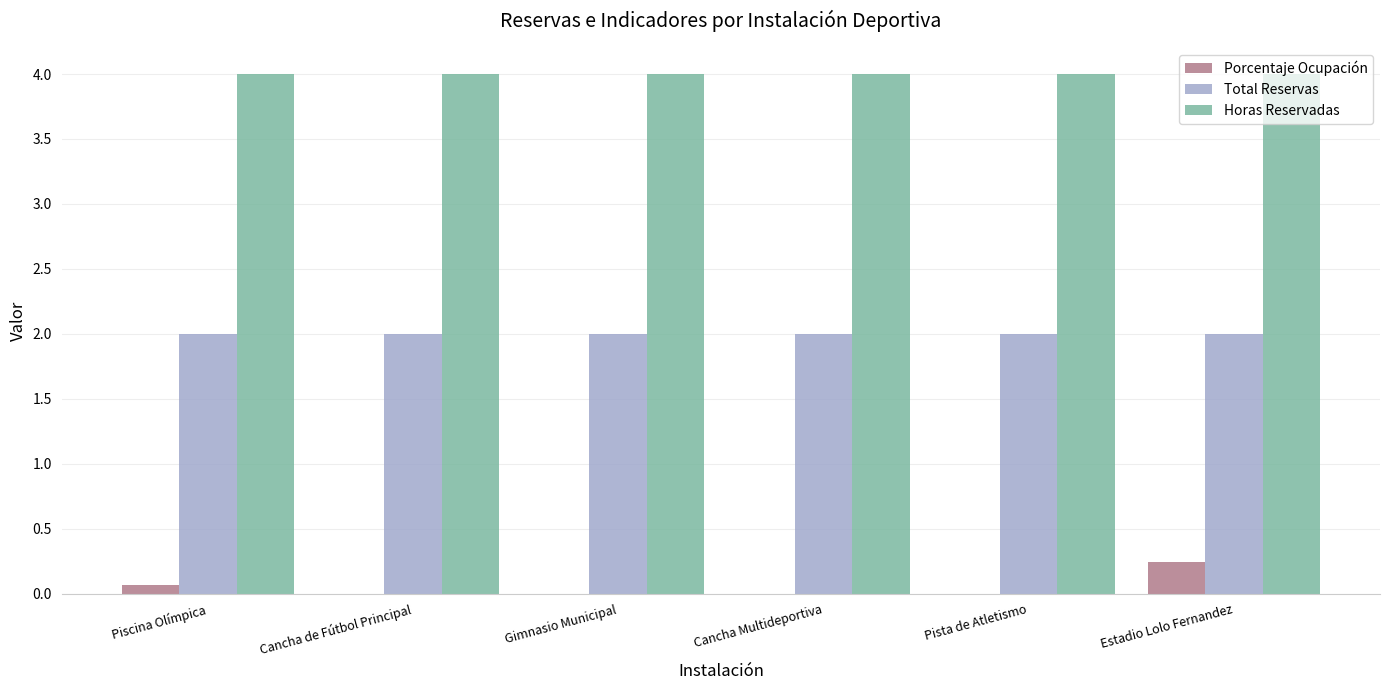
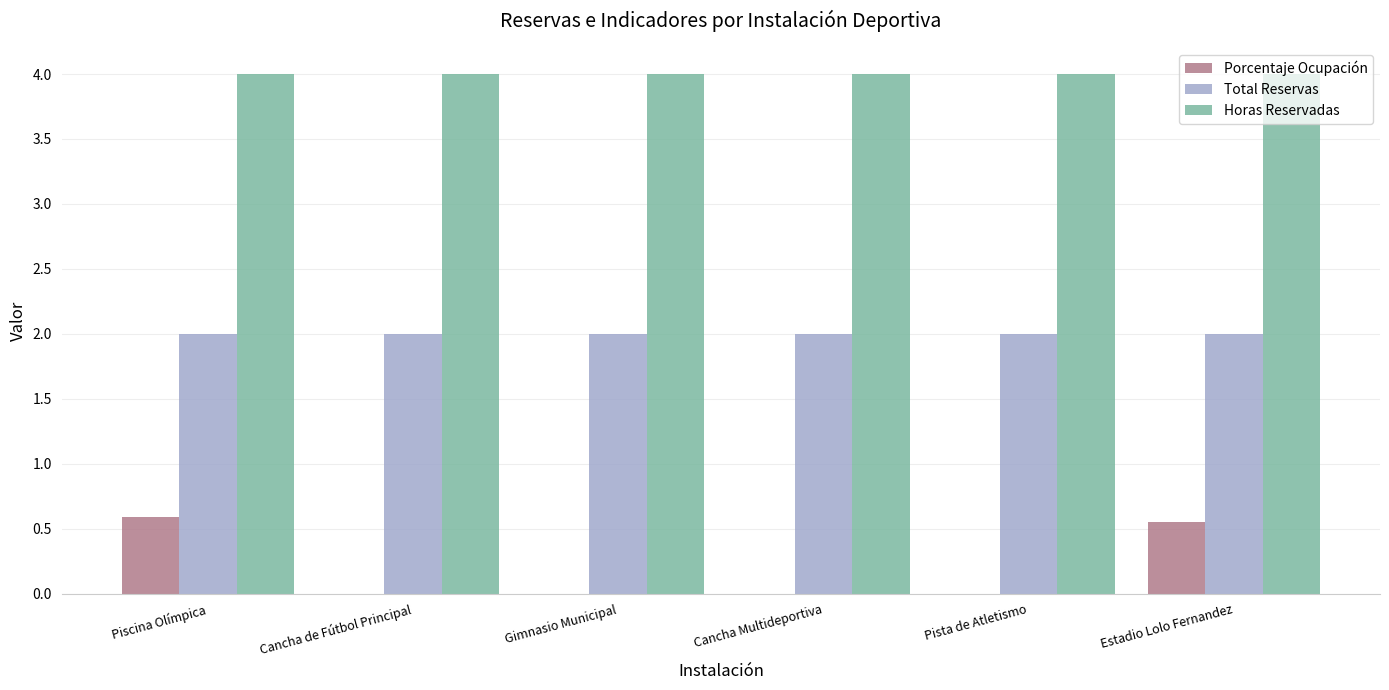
  {
    "Porcentaje Ocupación": {
-     "Piscina Olímpica": 0.07,
+     "Piscina Olímpica": 0.59,
      "Cancha de Fútbol Principal": 0.00,
      "Gimnasio Municipal": 0.00,
      "Cancha Multideportiva": 0.00,
      "Pista de Atletismo": 0.00,
-     "Estadio Lolo Fernandez": 0.24
+     "Estadio Lolo Fernandez": 0.55
    },
    "Total Reservas": {
      "Piscina Olímpica": 2.00,
      "Cancha de Fútbol Principal": 2.00,
      "Gimnasio Municipal": 2.00,
      "Cancha Multideportiva": 2.00,
      "Pista de Atletismo": 2.00,
      "Estadio Lolo Fernandez": 2.00
    },
    "Horas Reservadas": {
      "Piscina Olímpica": 4.00,
      "Cancha de Fútbol Principal": 4.00,
      "Gimnasio Municipal": 4.00,
      "Cancha Multideportiva": 4.00,
      "Pista de Atletismo": 4.00
    }
  }
